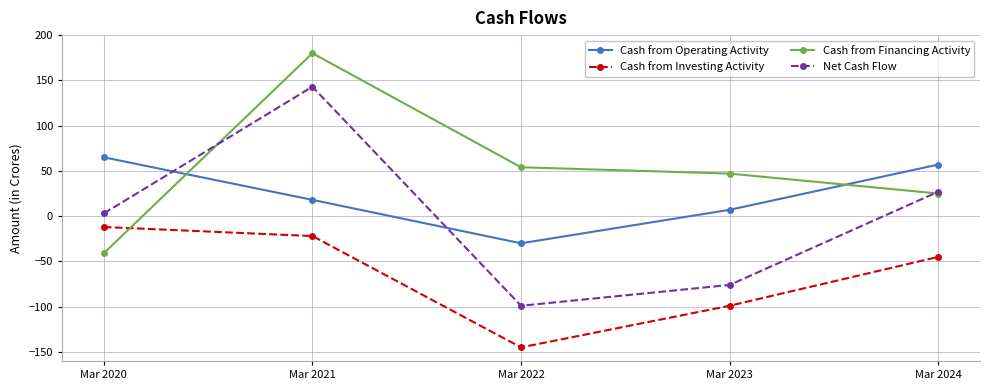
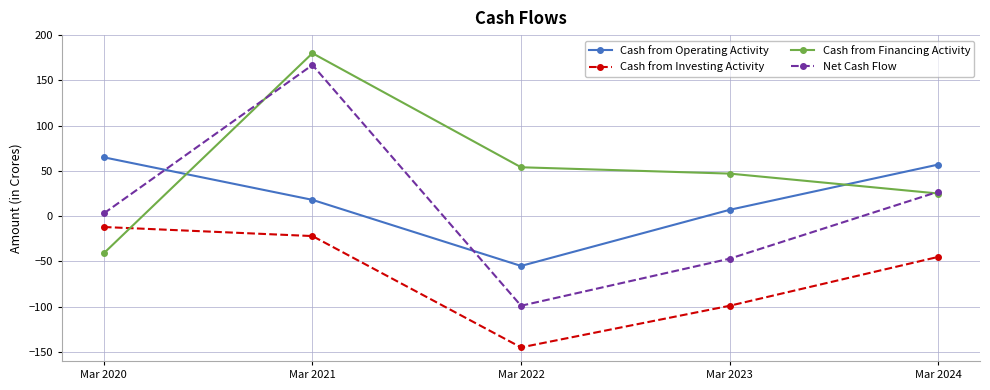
  {
    "Cash from Operating Activity": {
      "Mar 2020": 70,
      "Mar 2021": 20,
-     "Mar 2022": -30,
+     "Mar 2022": -60,
      "Mar 2023": 10,
      "Mar 2024": 60
    },
    "Cash from Investing Activity": {
      "Mar 2020": -10,
      "Mar 2021": -20,
      "Mar 2022": -150,
      "Mar 2023": -100,
      "Mar 2024": -50
    },
    "Cash from Financing Activity": {
      "Mar 2020": -40,
      "Mar 2021": 180,
      "Mar 2022": 50,
      "Mar 2023": 50
    },
    "Net Cash Flow": {
      "Mar 2020": 0,
-     "Mar 2021": 140,
+     "Mar 2021": 170,
      "Mar 2022": -100,
-     "Mar 2023": -80
+     "Mar 2023": -50
    }
  }
